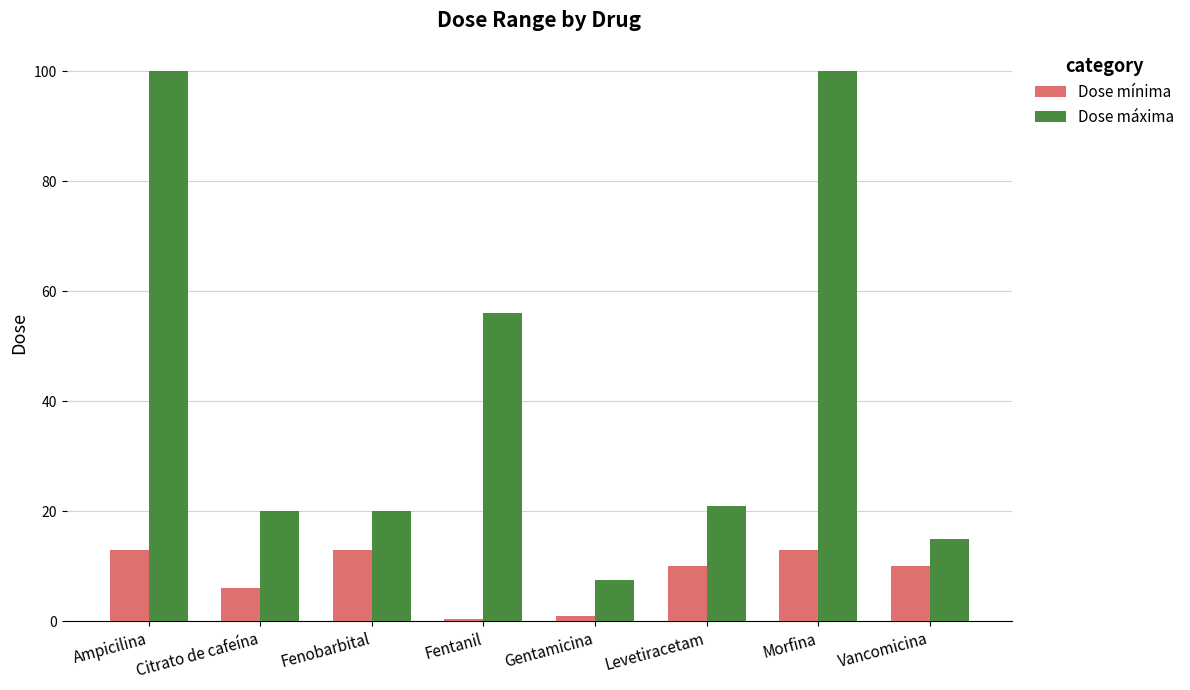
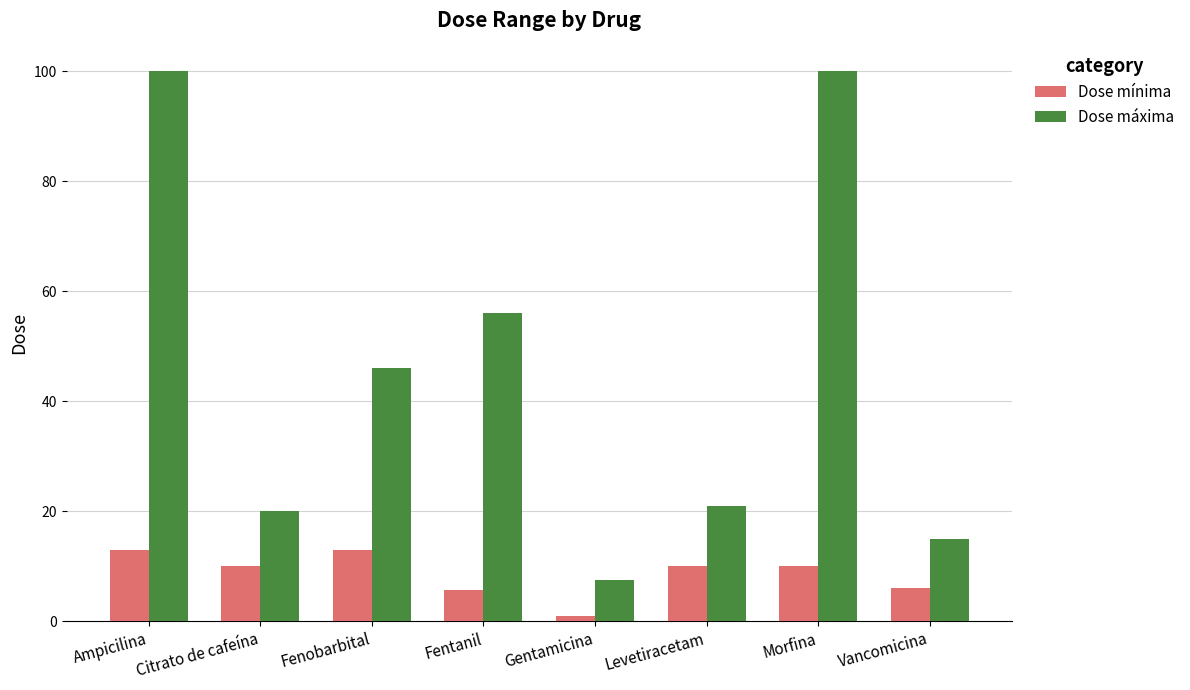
  {
    "Dose mínima": {
      "Ampicilina": 13,
-     "Citrato de cafeína": 6,
+     "Citrato de cafeína": 10,
      "Fenobarbital": 13,
-     "Fentanil": 1,
+     "Fentanil": 6,
      "Gentamicina": 1,
      "Levetiracetam": 10,
-     "Morfina": 13,
-     "Vancomicina": 10
+     "Morfina": 10,
+     "Vancomicina": 6
    },
    "Dose máxima": {
      "Ampicilina": 100,
      "Citrato de cafeína": 20,
-     "Fenobarbital": 20,
+     "Fenobarbital": 46,
      "Fentanil": 56,
      "Gentamicina": 8,
      "Levetiracetam": 21,
      "Morfina": 100,
      "Vancomicina": 15
    }
  }
